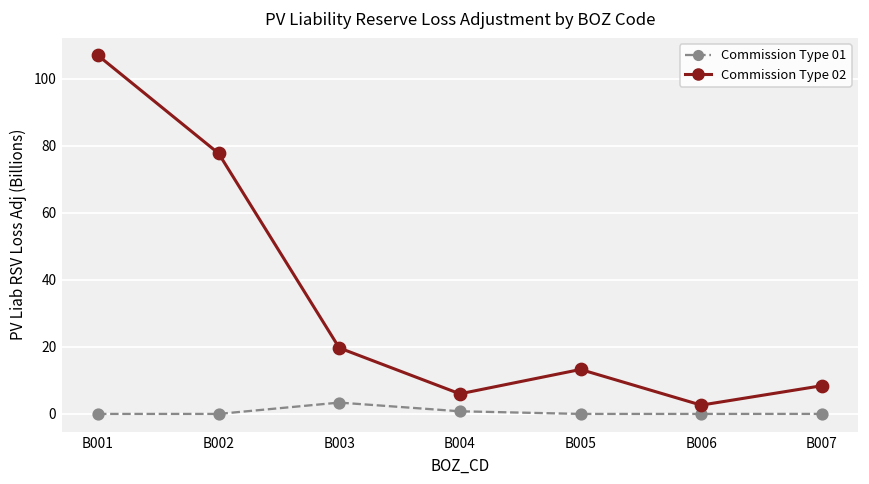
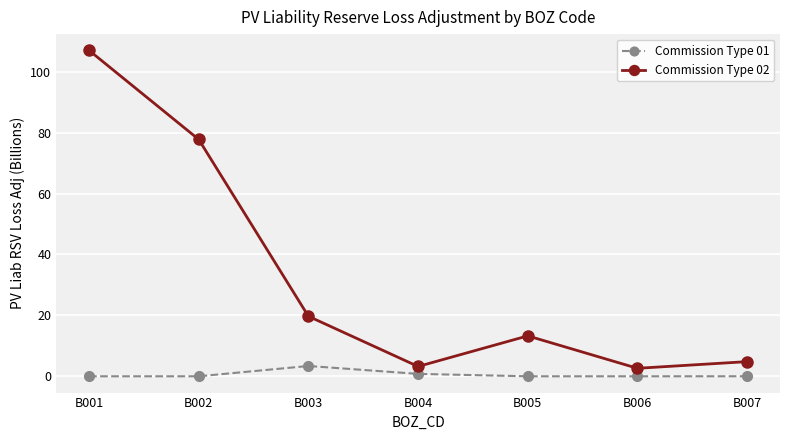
  {
    "Commission Type 01": {
      "B001": 0,
      "B002": 0,
      "B003": 3,
      "B004": 1,
      "B005": 0,
      "B006": 0,
      "B007": 0
    },
    "Commission Type 02": {
      "B001": 107,
      "B002": 78,
      "B003": 20,
-     "B004": 6,
+     "B004": 3,
      "B005": 13,
      "B006": 3,
-     "B007": 8
+     "B007": 5
    }
  }
